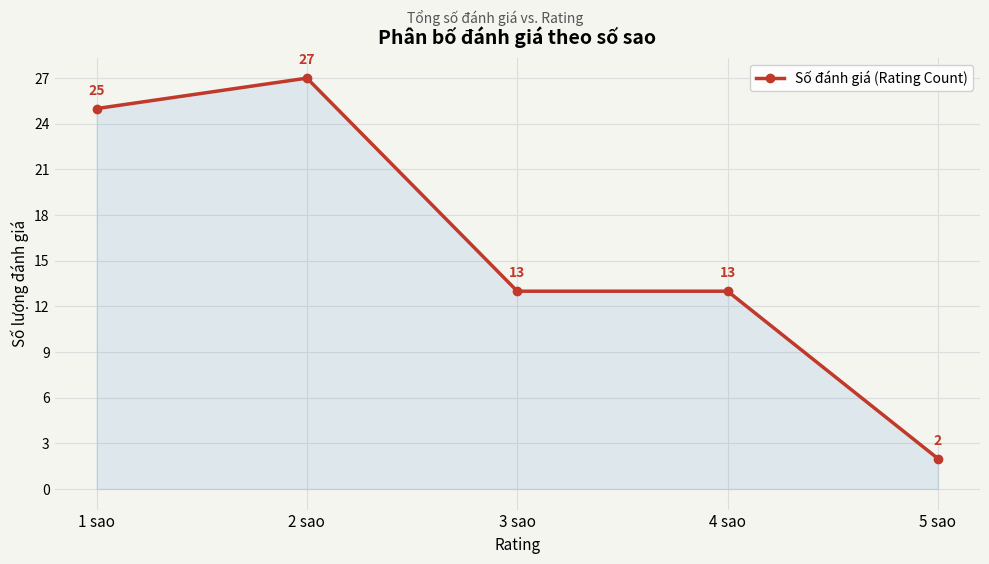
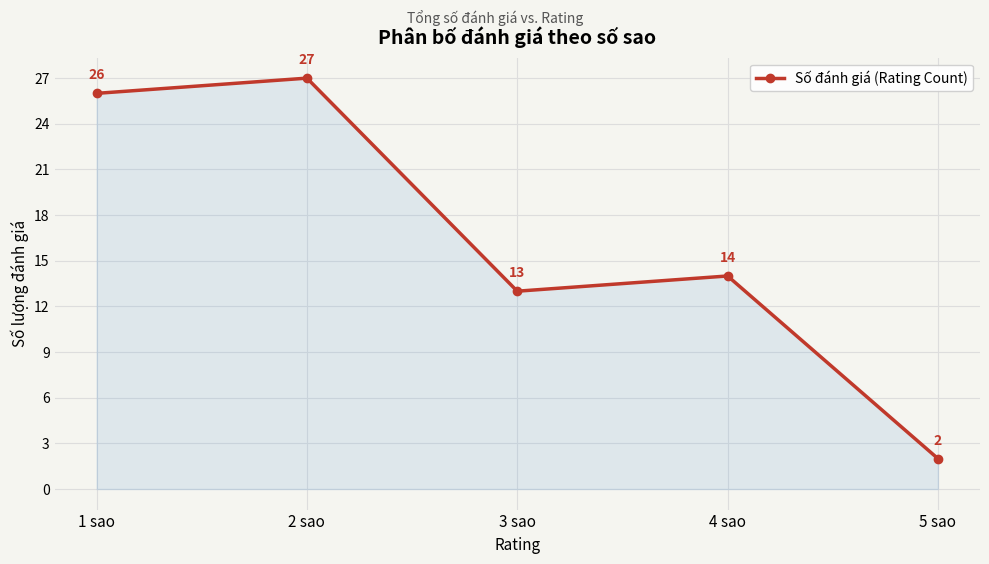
  {
-   "1 sao": 25,
+   "1 sao": 26,
    "2 sao": 27,
    "3 sao": 13,
-   "4 sao": 13,
+   "4 sao": 14,
    "5 sao": 2
  }
